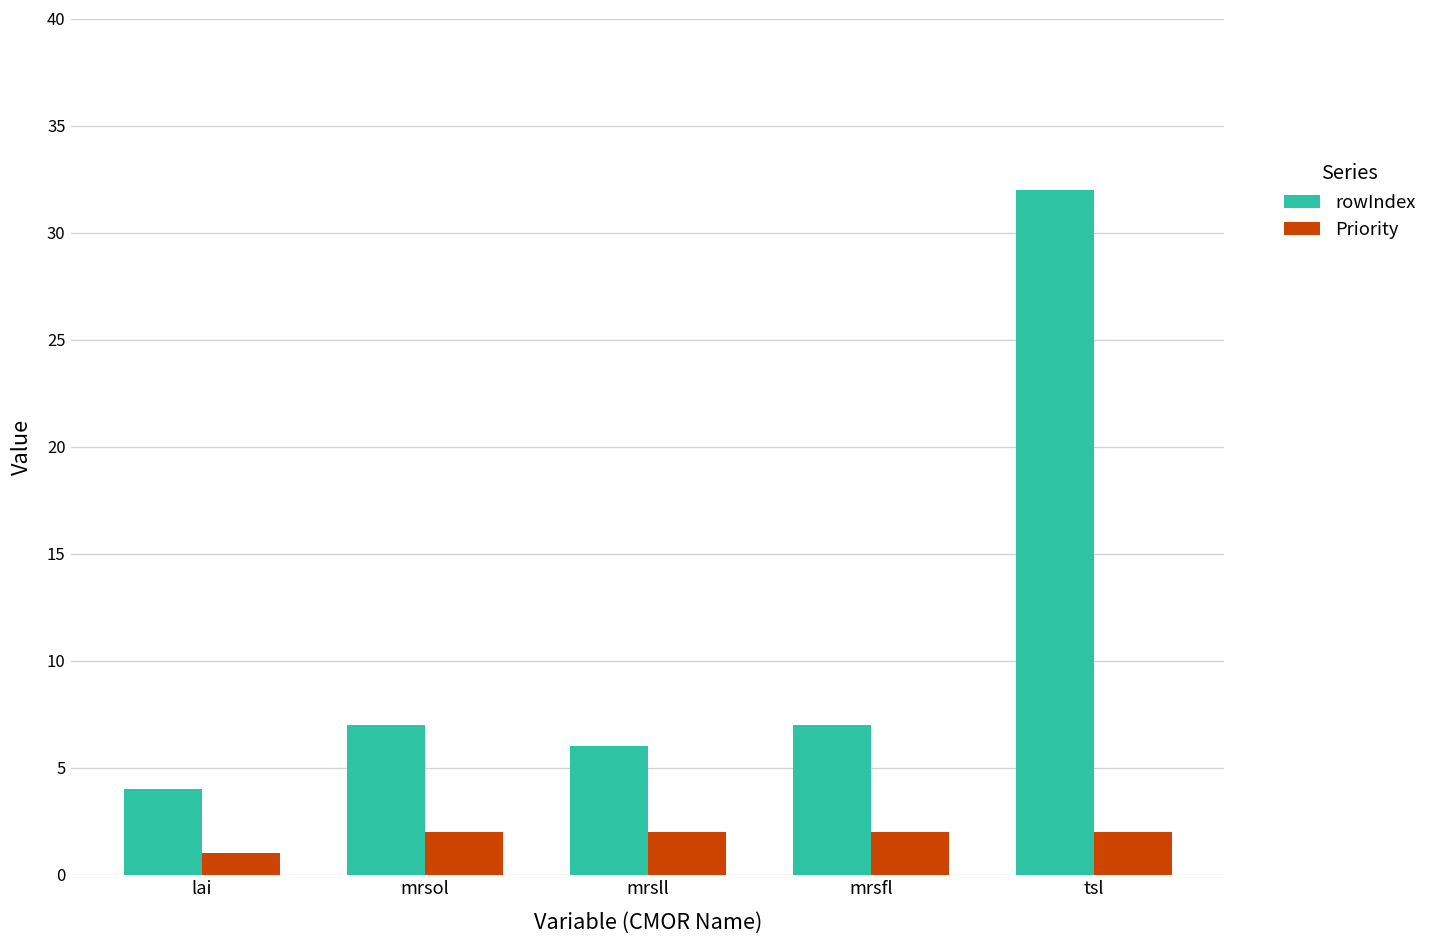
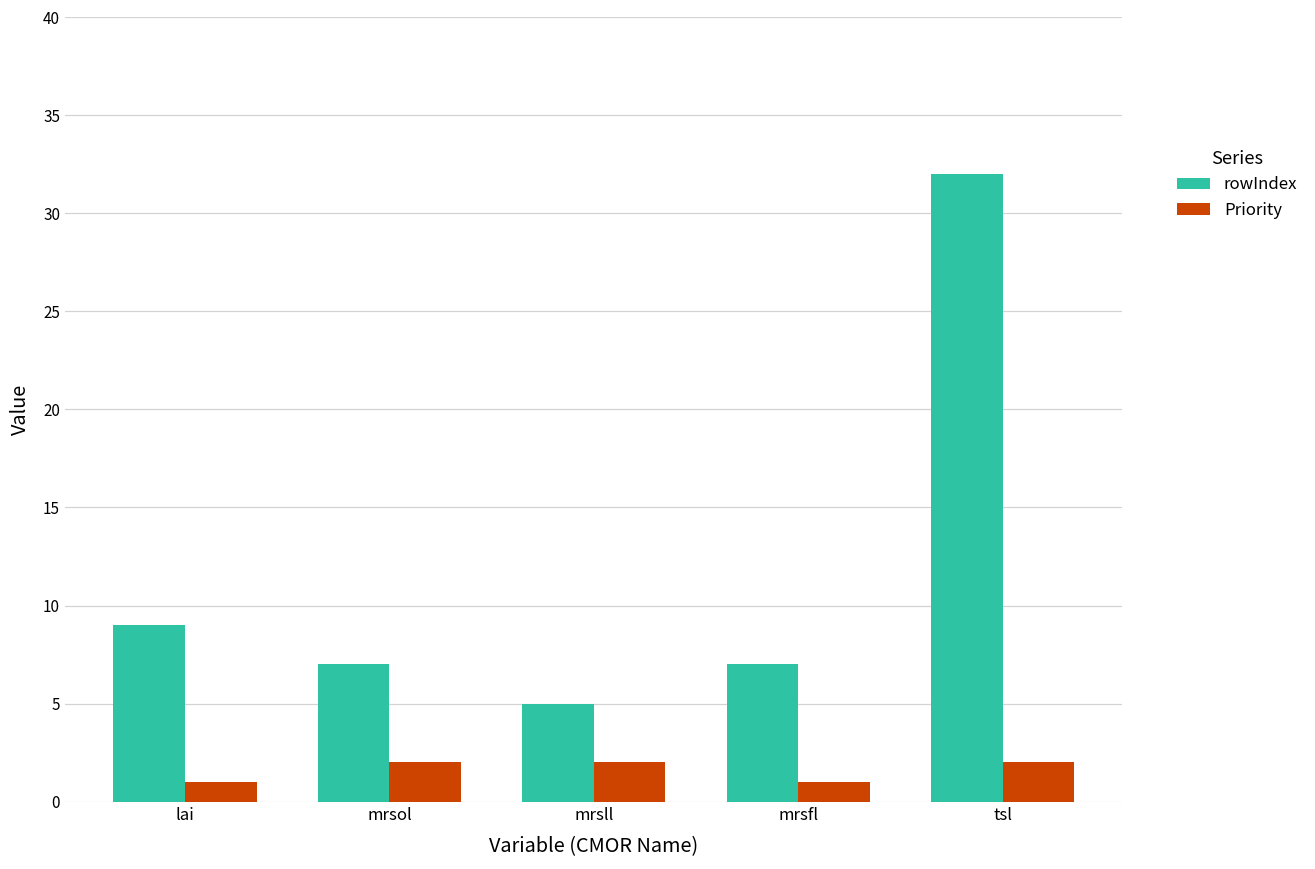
  {
    "rowIndex": {
-     "lai": 4,
+     "lai": 9,
      "mrsol": 7,
-     "mrsll": 6,
+     "mrsll": 5,
      "mrsfl": 7,
      "tsl": 32
    },
    "Priority": {
      "lai": 1,
      "mrsol": 2,
      "mrsll": 2,
-     "mrsfl": 2,
+     "mrsfl": 1,
      "tsl": 2
    }
  }
